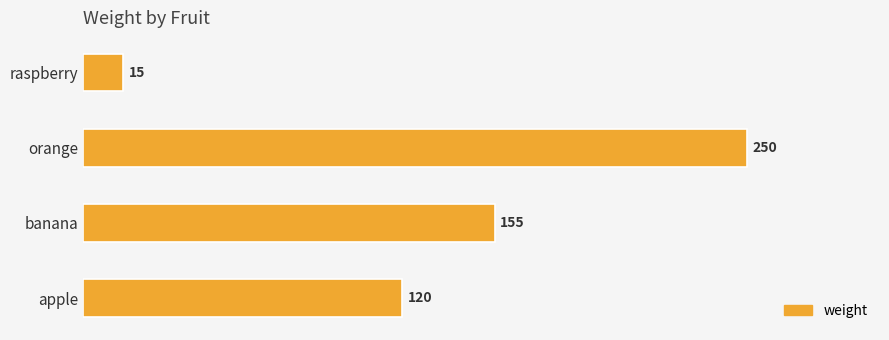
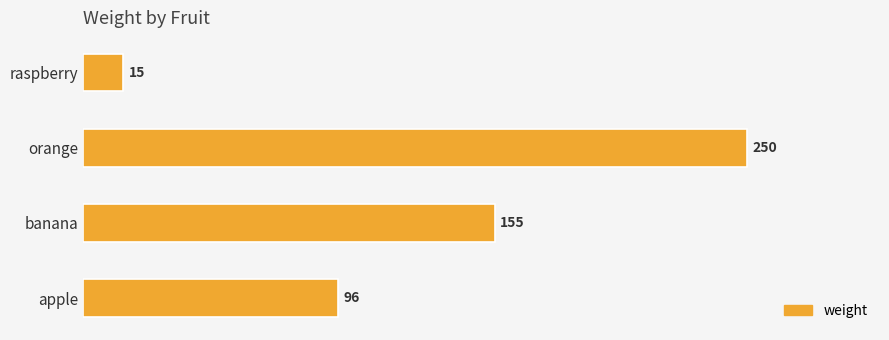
  {
    "raspberry": 15,
    "orange": 250,
    "banana": 155,
-   "apple": 120
+   "apple": 96
  }
